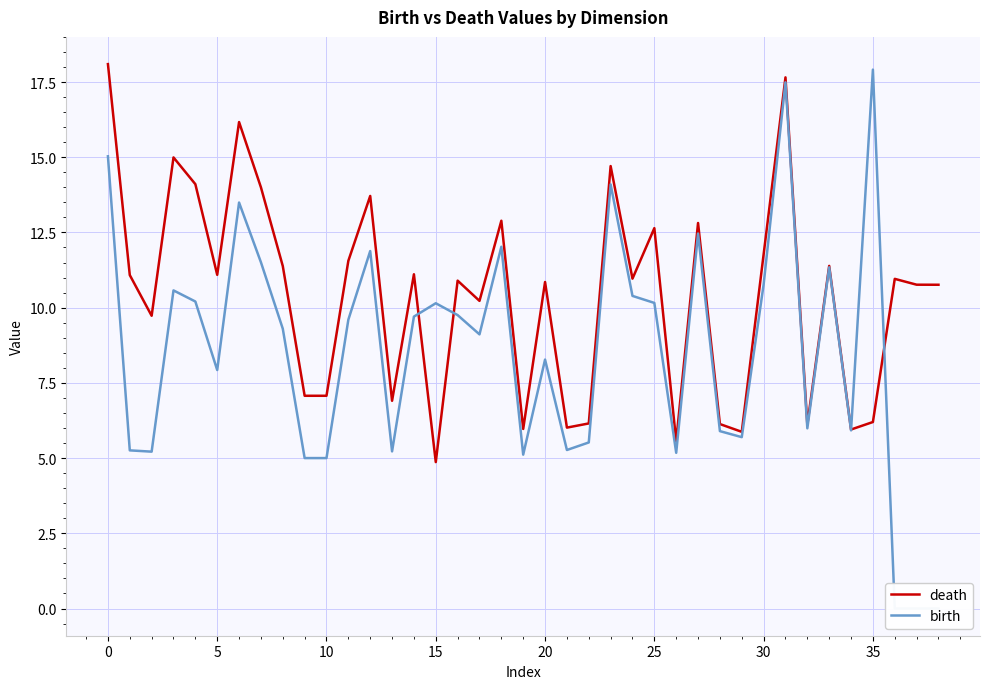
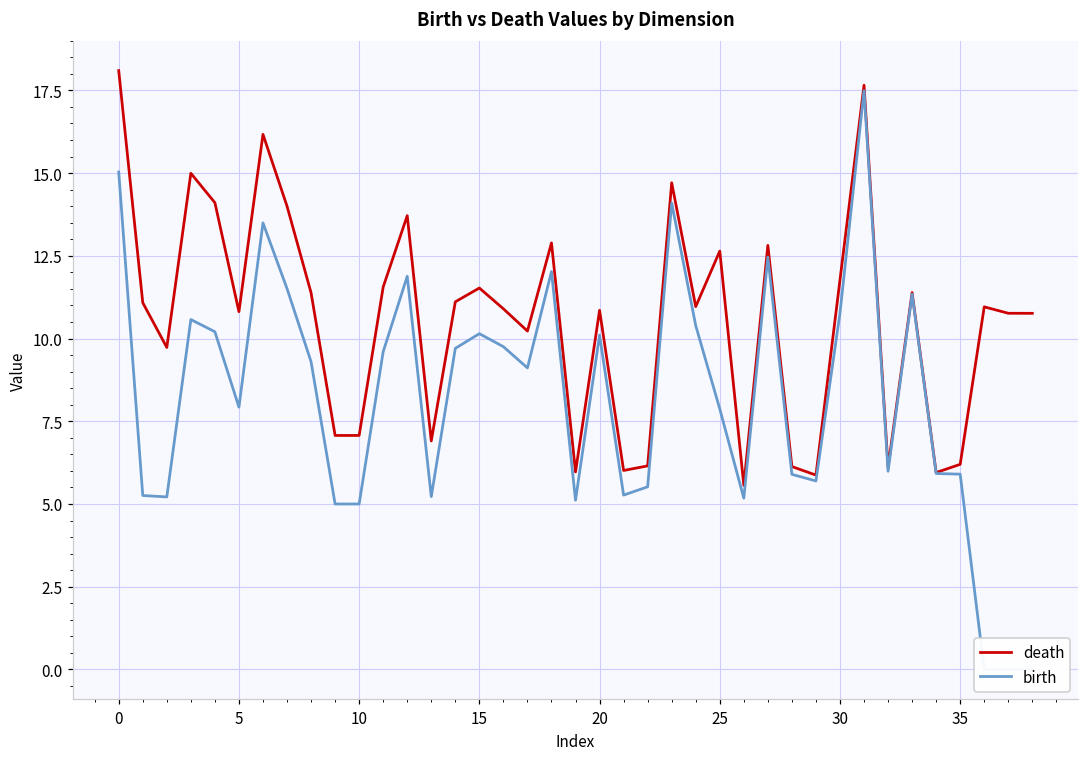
  {
    "death": {
      "0": 18.1,
-     "5": 11.1,
+     "5": 10.8,
      "10": 7.1,
-     "15": 4.9,
+     "15": 11.5,
      "20": 10.9,
      "25": 12.6,
      "30": 11.8,
      "35": 6.2
    },
    "birth": {
      "0": 15.0,
      "5": 7.9,
      "10": 5.0,
      "15": 10.1,
-     "20": 8.3,
-     "25": 10.2,
+     "20": 10.1,
+     "25": 7.9,
      "30": 10.8,
-     "35": 17.9
+     "35": 5.9
    }
  }
